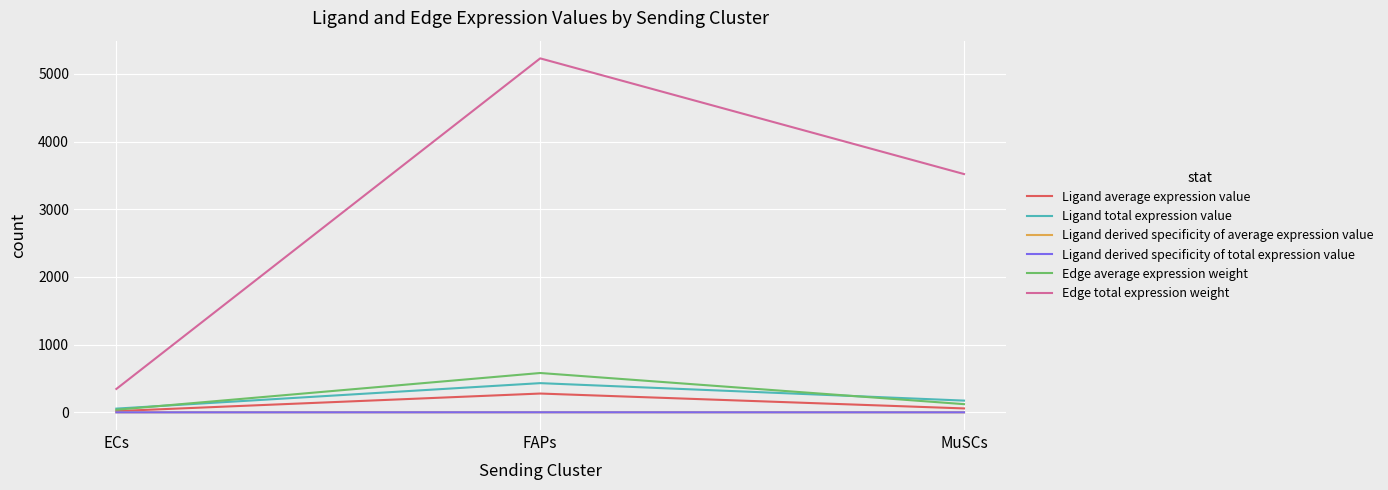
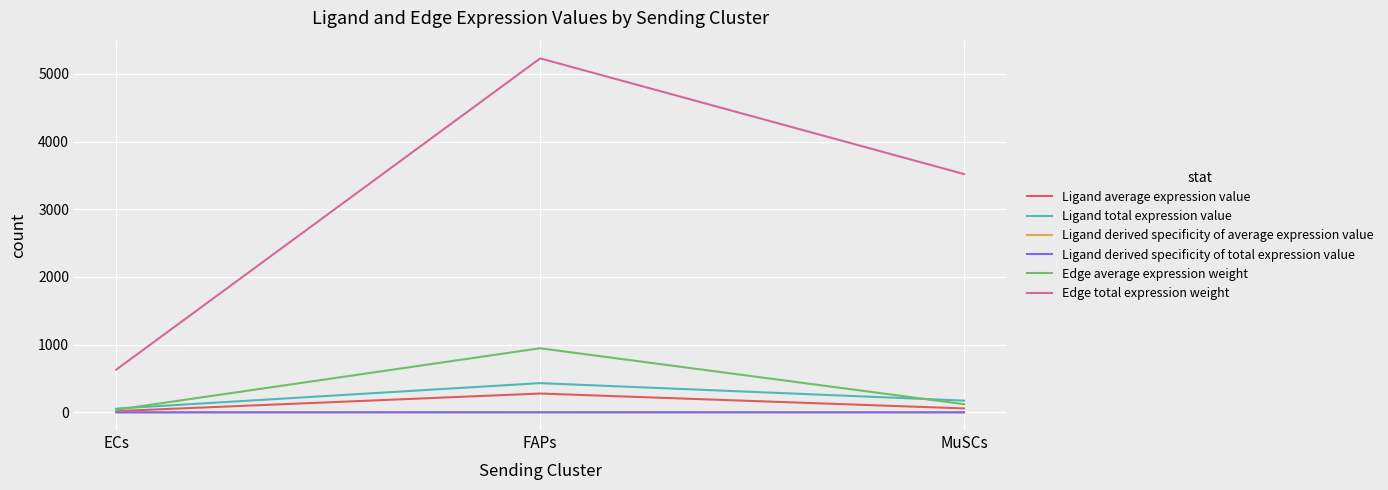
  {
    "Ligand average expression value": {
      "FAPs": 300,
      "MuSCs": 100
    },
    "Ligand total expression value": {
      "FAPs": 400,
      "MuSCs": 200
    },
    "Ligand derived specificity of total expression value": {
      "FAPs": 0,
      "MuSCs": 0
    },
    "Edge average expression weight": {
-     "FAPs": 600,
+     "FAPs": 900,
      "MuSCs": 100
    },
    "Edge total expression weight": {
-     "ECs": 300,
+     "ECs": 600,
      "FAPs": 5200,
      "MuSCs": 3500
    }
  }
